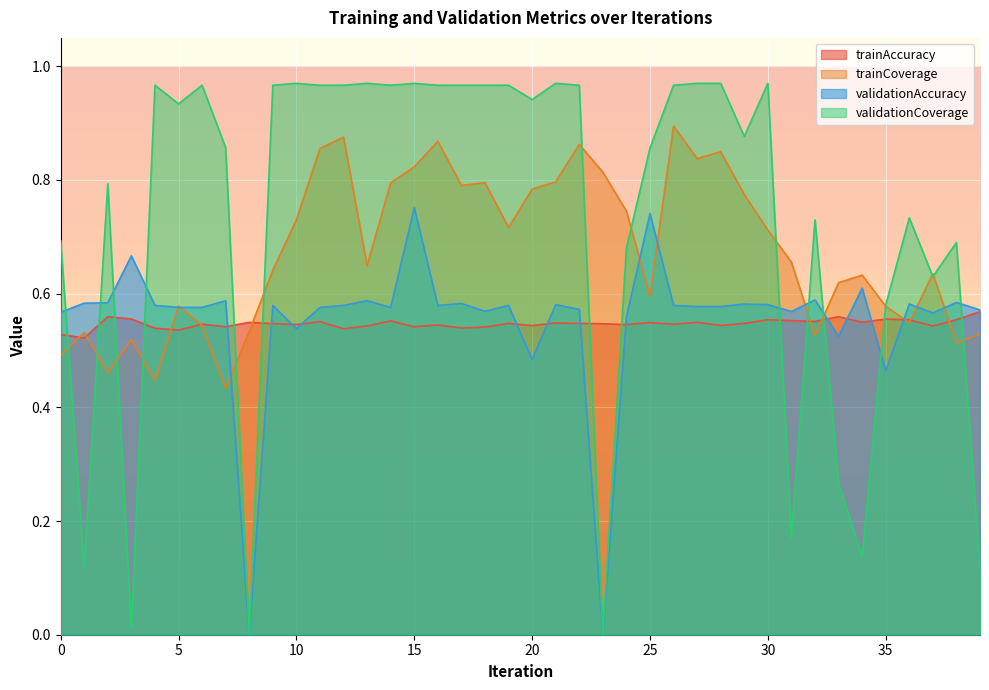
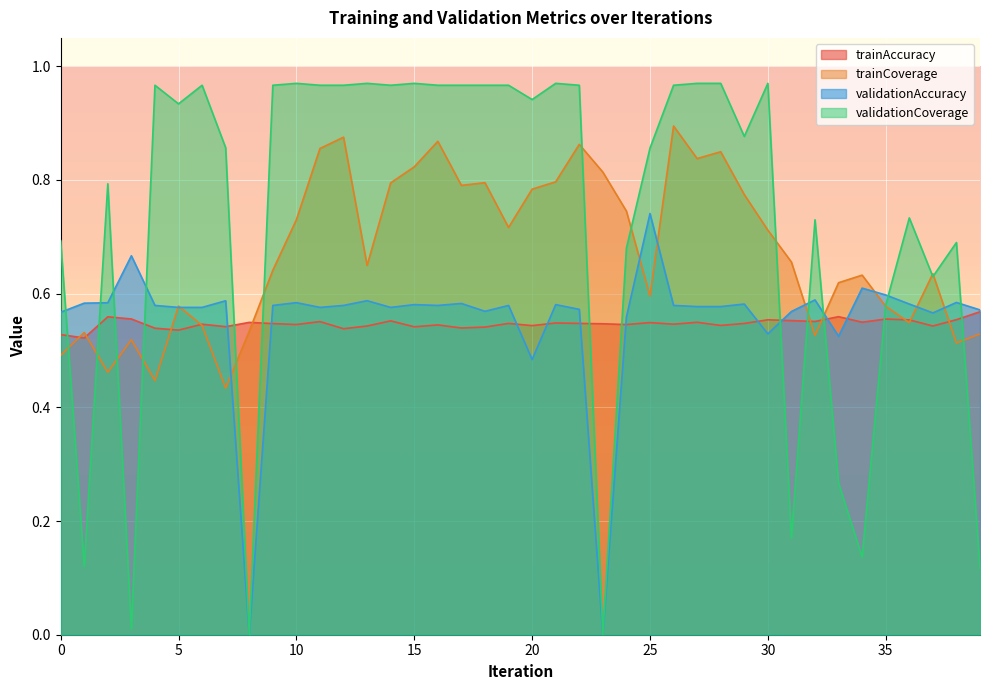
  {
    "validationAccuracy": {
      "0": 0.57,
-     "10": 0.54,
-     "15": 0.75,
+     "10": 0.58,
+     "15": 0.58,
      "20": 0.48,
      "25": 0.74,
-     "30": 0.58,
-     "35": 0.46
+     "30": 0.53,
+     "35": 0.60
    },
    "validationCoverage": {
      "0": 0.69,
      "5": 0.93,
      "10": 0.97,
      "15": 0.97,
      "20": 0.94,
      "25": 0.86,
      "30": 0.97
    }
  }
